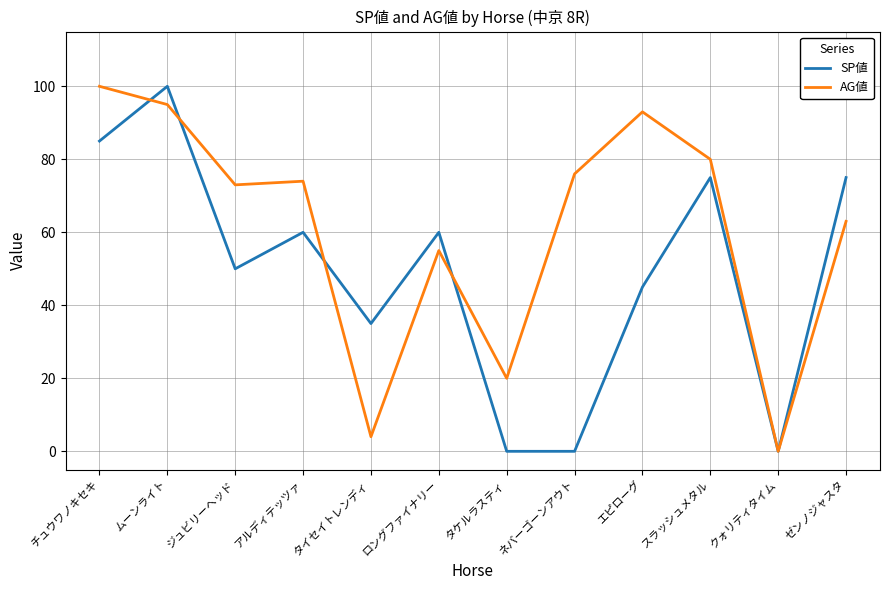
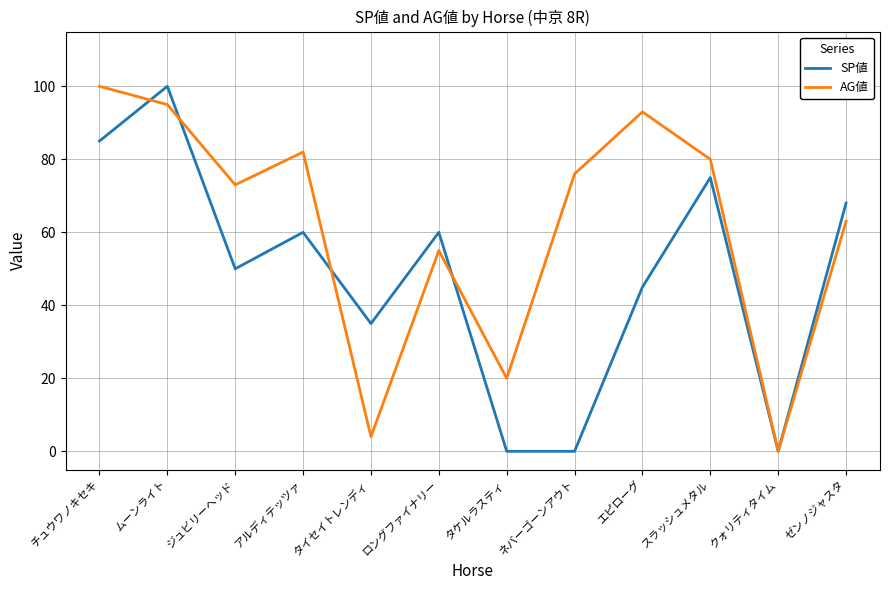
  {
    "SP値": {
      "チュウワノキセキ": 85,
      "ムーンライト": 100,
      "ジュビリーヘッド": 50,
      "アルディテッツァ": 60,
      "タイセイトレンディ": 35,
      "ロングファイナリー": 60,
      "タケルラスティ": 0,
      "ネバーゴーンアウト": 0,
      "エピローグ": 45,
      "スラッシュメタル": 75,
-     "ゼンノジャスタ": 75
+     "ゼンノジャスタ": 68
    },
    "AG値": {
      "チュウワノキセキ": 100,
      "ムーンライト": 95,
      "ジュビリーヘッド": 73,
-     "アルディテッツァ": 74,
+     "アルディテッツァ": 82,
      "タイセイトレンディ": 4,
      "ロングファイナリー": 55,
      "タケルラスティ": 20,
      "ネバーゴーンアウト": 76,
      "エピローグ": 93,
      "スラッシュメタル": 80,
      "ゼンノジャスタ": 63
    }
  }
